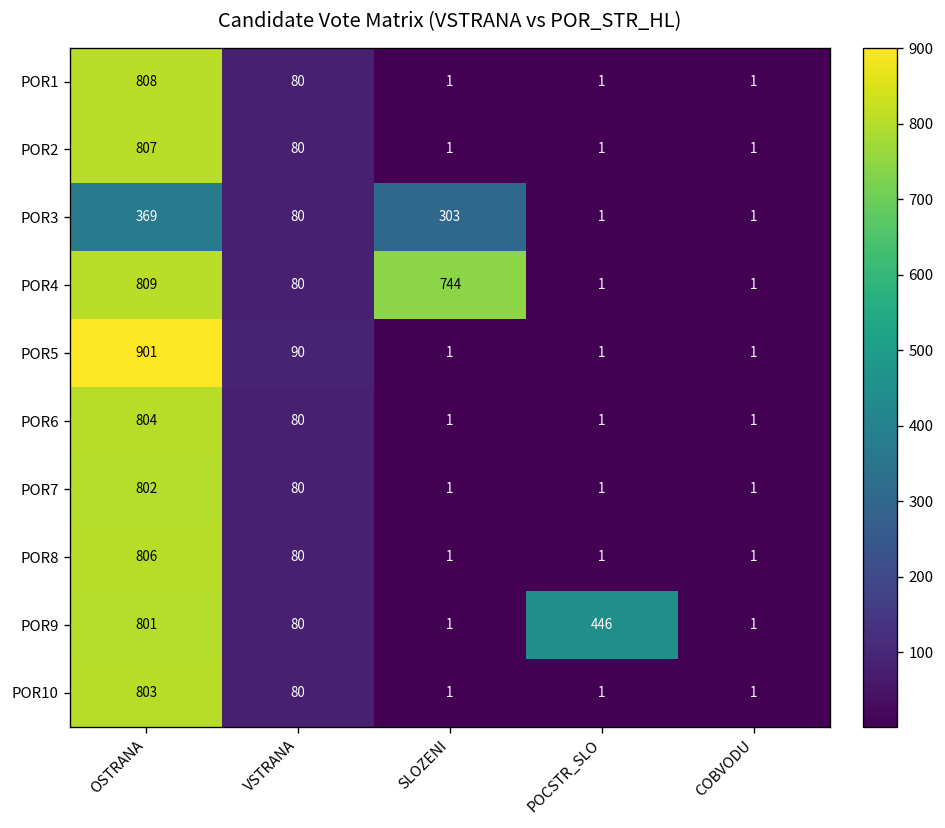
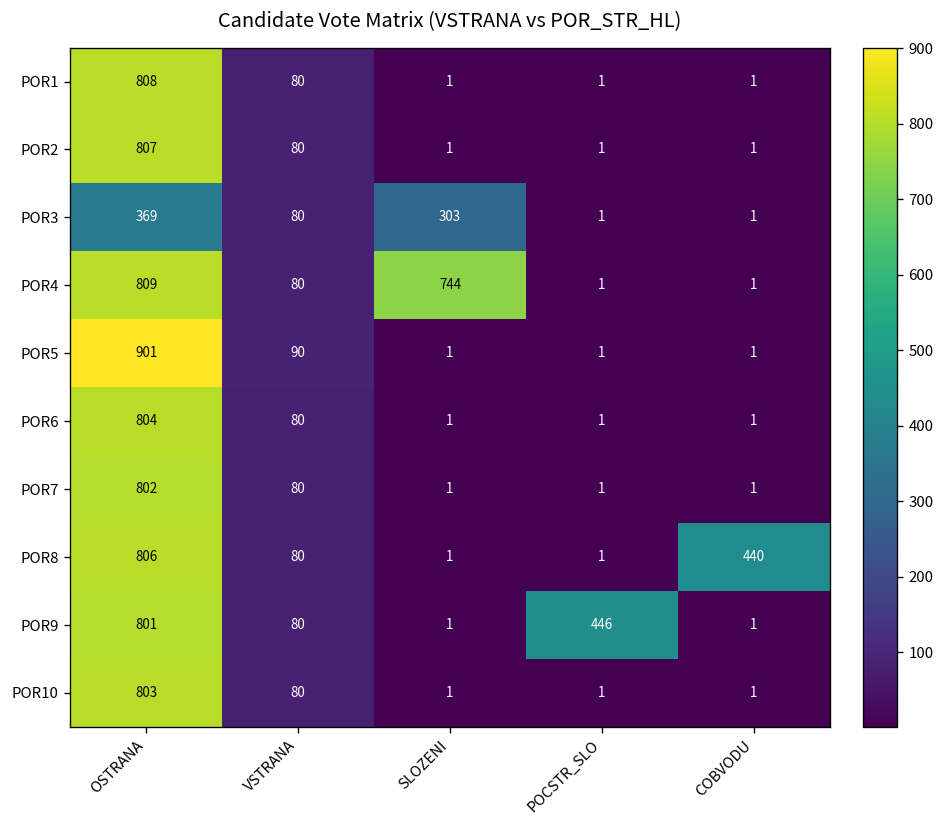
  {
    "POR1": {
      "OSTRANA": 808,
      "VSTRANA": 80,
      "SLOZENI": 1,
      "POCSTR_SLO": 1,
      "COBVODU": 1
    },
    "POR2": {
      "OSTRANA": 807,
      "VSTRANA": 80,
      "SLOZENI": 1,
      "POCSTR_SLO": 1,
      "COBVODU": 1
    },
    "POR3": {
      "OSTRANA": 369,
      "VSTRANA": 80,
      "SLOZENI": 303,
      "POCSTR_SLO": 1,
      "COBVODU": 1
    },
    "POR4": {
      "OSTRANA": 809,
      "VSTRANA": 80,
      "SLOZENI": 744,
      "POCSTR_SLO": 1,
      "COBVODU": 1
    },
    "POR5": {
      "OSTRANA": 901,
      "VSTRANA": 90,
      "SLOZENI": 1,
      "POCSTR_SLO": 1,
      "COBVODU": 1
    },
    "POR6": {
      "OSTRANA": 804,
      "VSTRANA": 80,
      "SLOZENI": 1,
      "POCSTR_SLO": 1,
      "COBVODU": 1
    },
    "POR7": {
      "OSTRANA": 802,
      "VSTRANA": 80,
      "SLOZENI": 1,
      "POCSTR_SLO": 1,
      "COBVODU": 1
    },
    "POR8": {
      "OSTRANA": 806,
      "VSTRANA": 80,
      "SLOZENI": 1,
      "POCSTR_SLO": 1,
-     "COBVODU": 1
+     "COBVODU": 440
    },
    "POR9": {
      "OSTRANA": 801,
      "VSTRANA": 80,
      "SLOZENI": 1,
      "POCSTR_SLO": 446,
      "COBVODU": 1
    },
    "POR10": {
      "OSTRANA": 803,
      "VSTRANA": 80,
      "SLOZENI": 1,
      "POCSTR_SLO": 1,
      "COBVODU": 1
    }
  }
